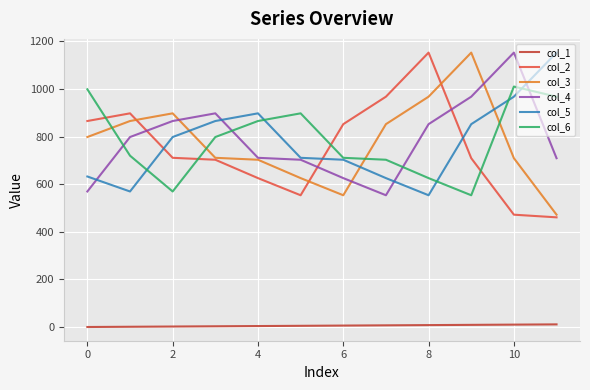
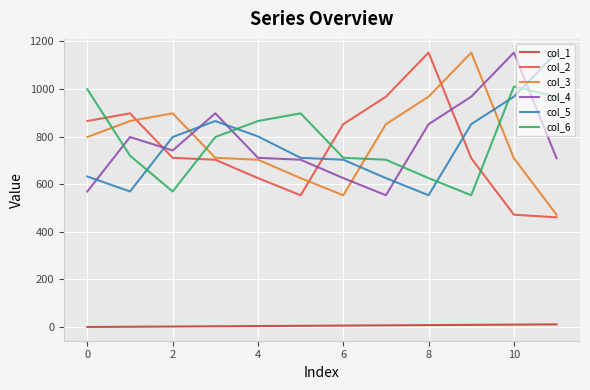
  {
    "col_4": {
      "0": 570,
-     "2": 870,
+     "2": 740,
      "6": 630,
      "8": 850,
      "10": 1150
    },
    "col_5": {
      "0": 630,
      "2": 800,
-     "4": 900,
+     "4": 800,
      "8": 550,
      "10": 970
    },
    "col_6": {
      "0": 1000,
      "2": 570,
      "4": 870,
      "8": 630,
      "10": 1010
    }
  }
